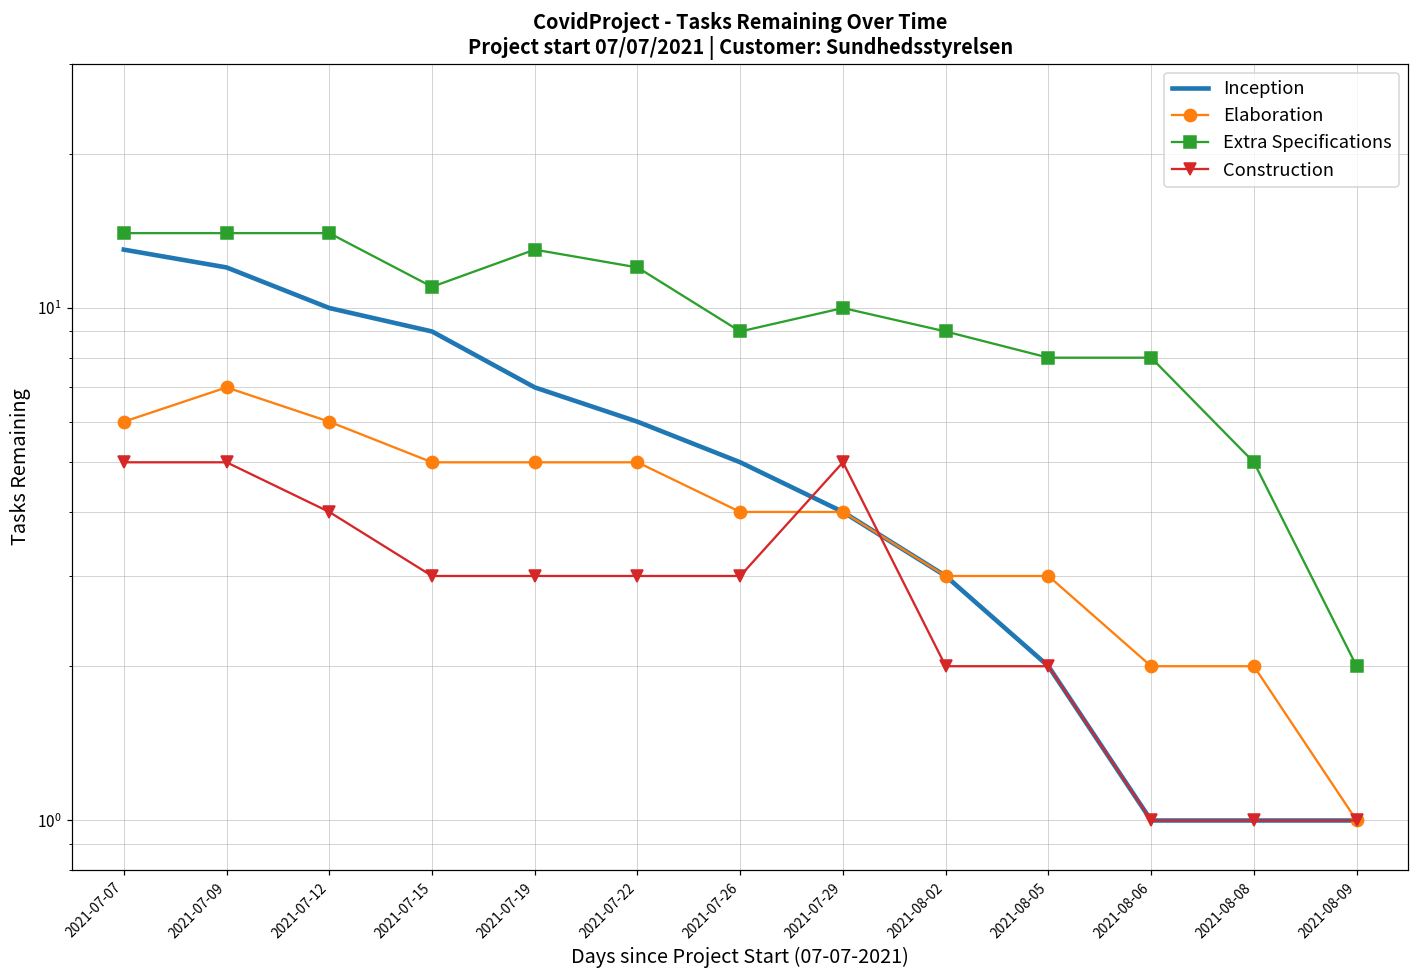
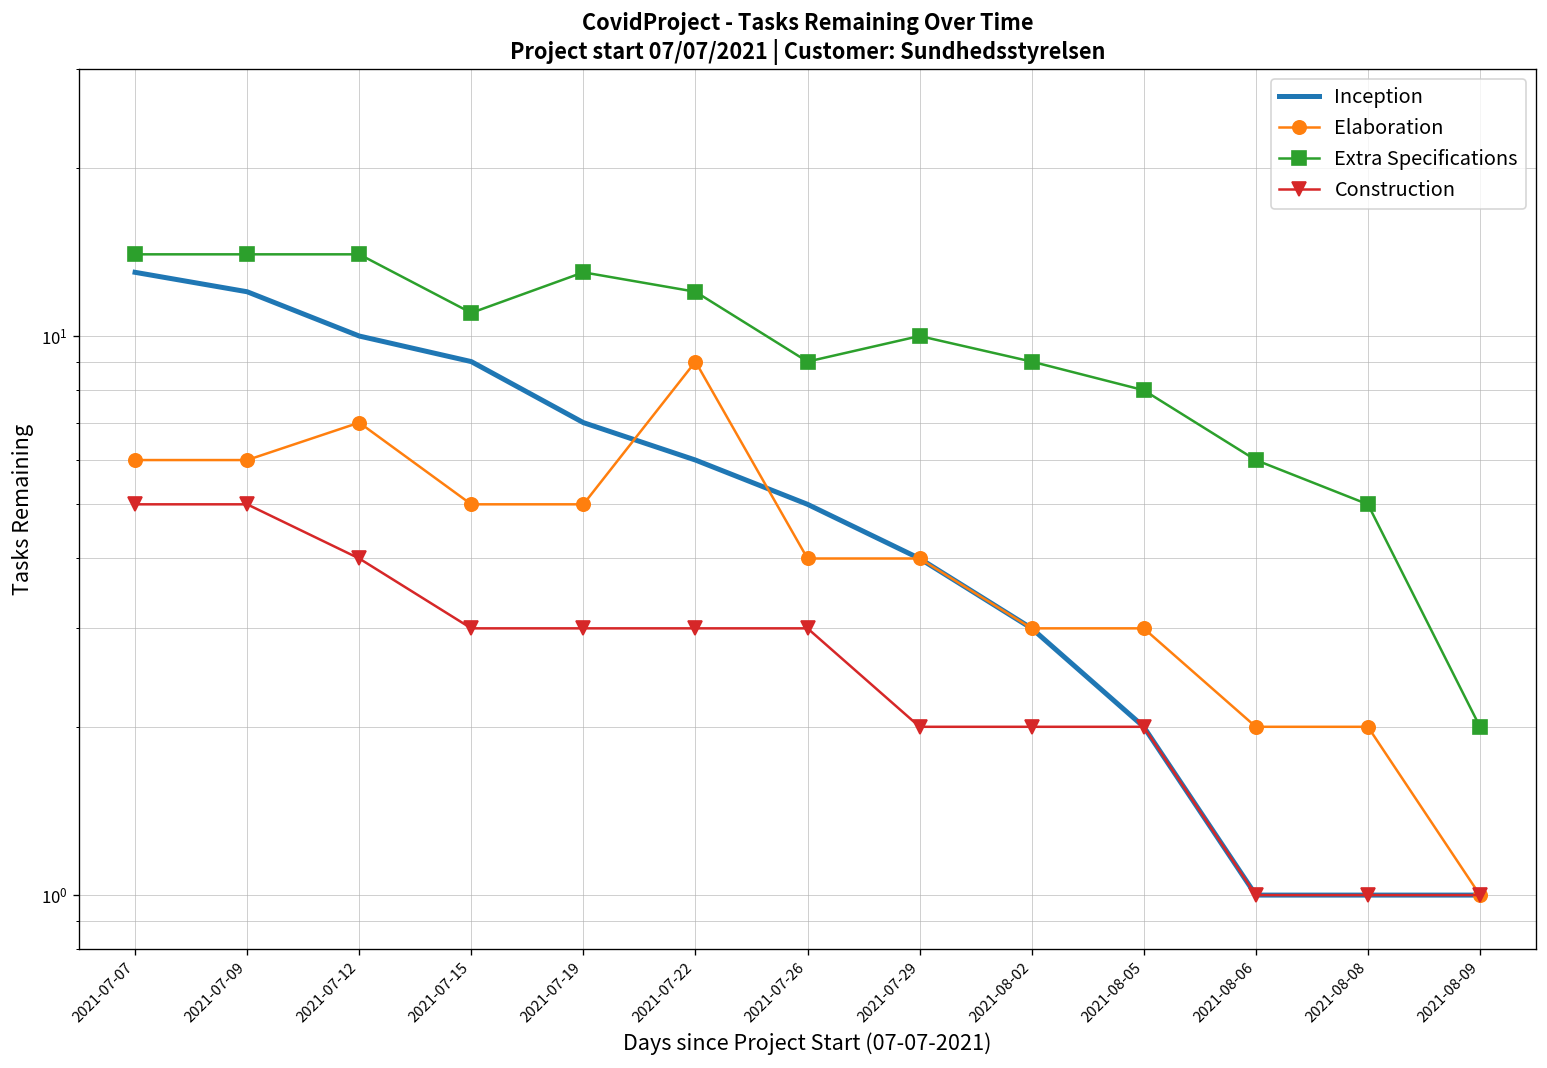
  {
    "Inception": {
      "2021-07-07": 13,
      "2021-07-09": 12,
      "2021-07-12": 10,
      "2021-07-15": 9,
      "2021-07-19": 7,
      "2021-07-22": 6,
      "2021-07-26": 5
    },
    "Elaboration": {
      "2021-07-07": 6,
-     "2021-07-09": 7,
-     "2021-07-12": 6,
+     "2021-07-09": 6,
+     "2021-07-12": 7,
      "2021-07-15": 5,
      "2021-07-19": 5,
-     "2021-07-22": 5,
+     "2021-07-22": 9,
      "2021-07-26": 4,
      "2021-08-05": 3,
      "2021-08-06": 2,
      "2021-08-08": 2
    },
    "Extra Specifications": {
      "2021-07-07": 14,
      "2021-07-09": 14,
      "2021-07-12": 14,
      "2021-07-15": 11,
      "2021-07-19": 13,
      "2021-07-22": 12,
      "2021-07-26": 9,
      "2021-07-29": 10,
      "2021-08-02": 9,
      "2021-08-05": 8,
-     "2021-08-06": 8,
+     "2021-08-06": 6,
      "2021-08-08": 5,
      "2021-08-09": 2
    },
    "Construction": {
      "2021-07-07": 5,
      "2021-07-09": 5,
      "2021-07-12": 4,
      "2021-07-15": 3,
      "2021-07-19": 3,
      "2021-07-22": 3,
      "2021-07-26": 3,
-     "2021-07-29": 5,
+     "2021-07-29": 2,
      "2021-08-02": 2
    }
  }
